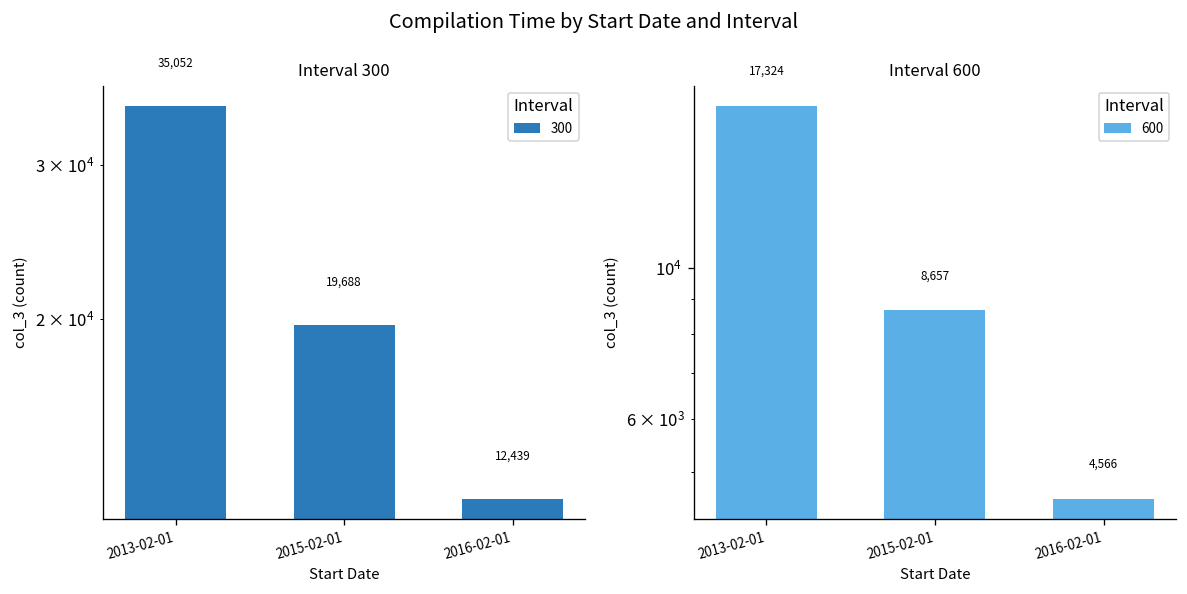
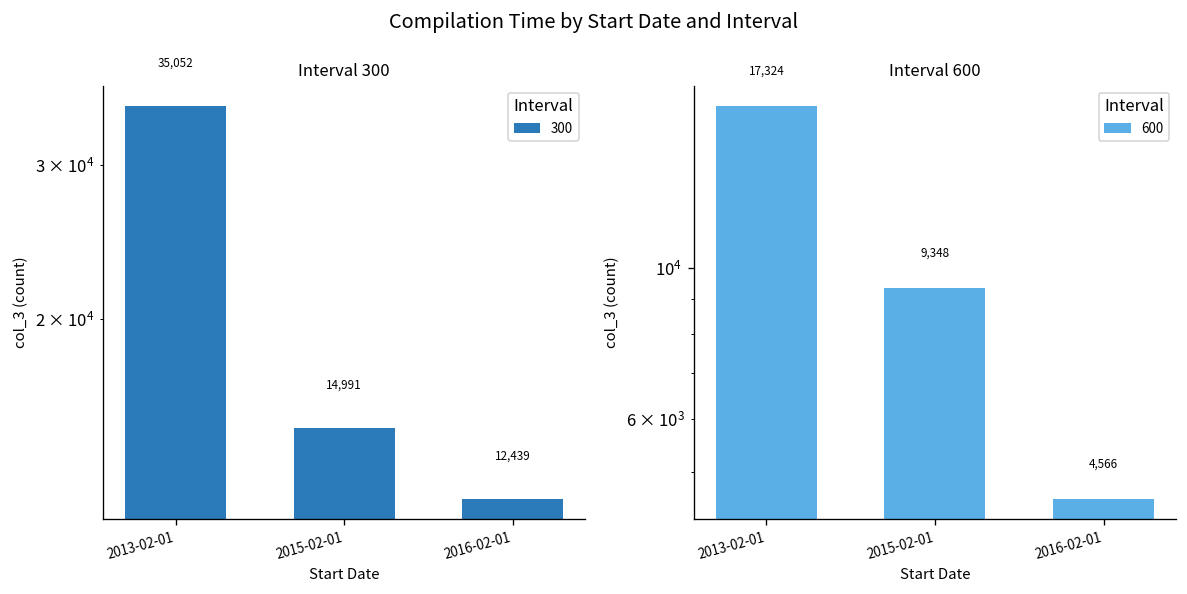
  {
    "Interval 300": {
-     "2015-02-01": "19,688"
+     "2015-02-01": "14,991"
    },
    "Interval 600": {
      "2013-02-01": "17,324",
-     "2015-02-01": "8,657",
+     "2015-02-01": "9,348",
      "2016-02-01": "4,566"
    }
  }
